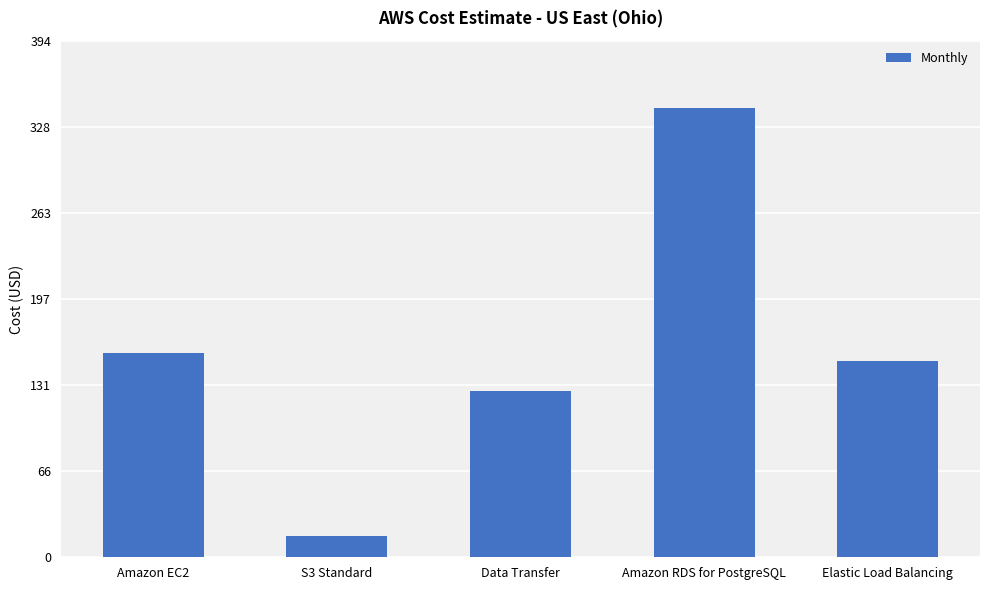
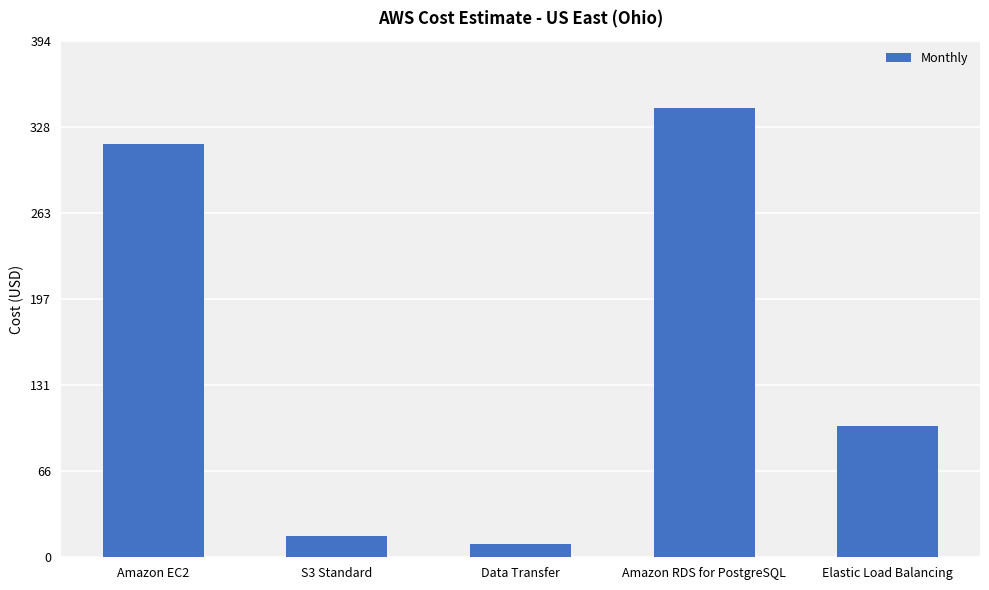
  {
-   "Amazon EC2": 156,
+   "Amazon EC2": 315,
    "S3 Standard": 16,
-   "Data Transfer": 127,
+   "Data Transfer": 10,
    "Amazon RDS for PostgreSQL": 343,
-   "Elastic Load Balancing": 150
+   "Elastic Load Balancing": 100
  }
